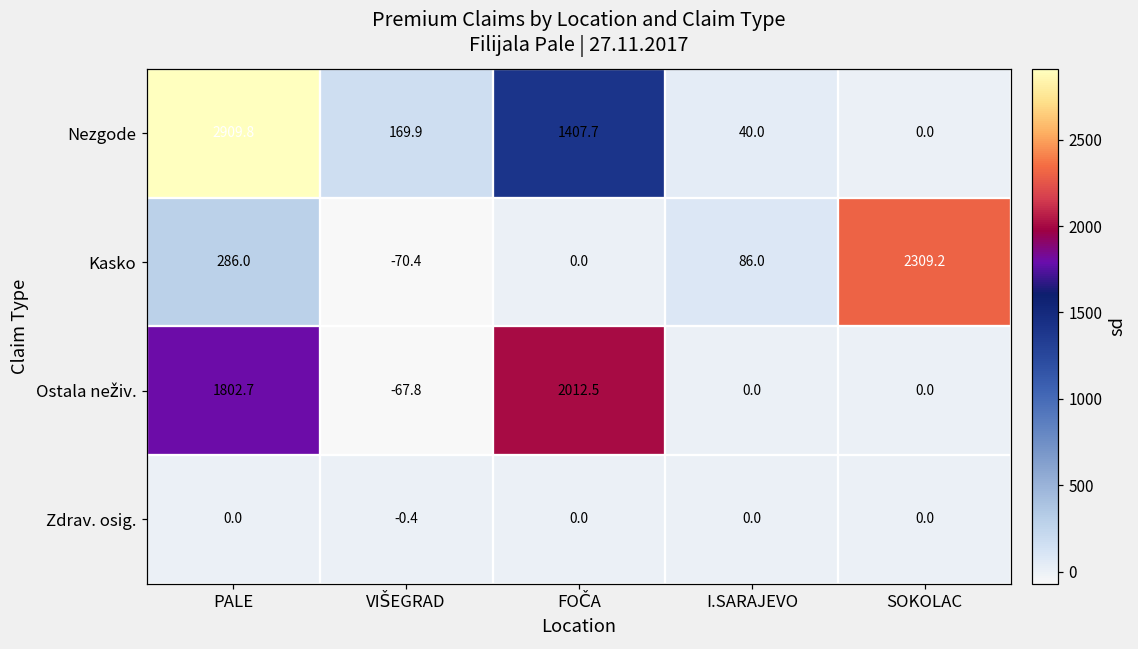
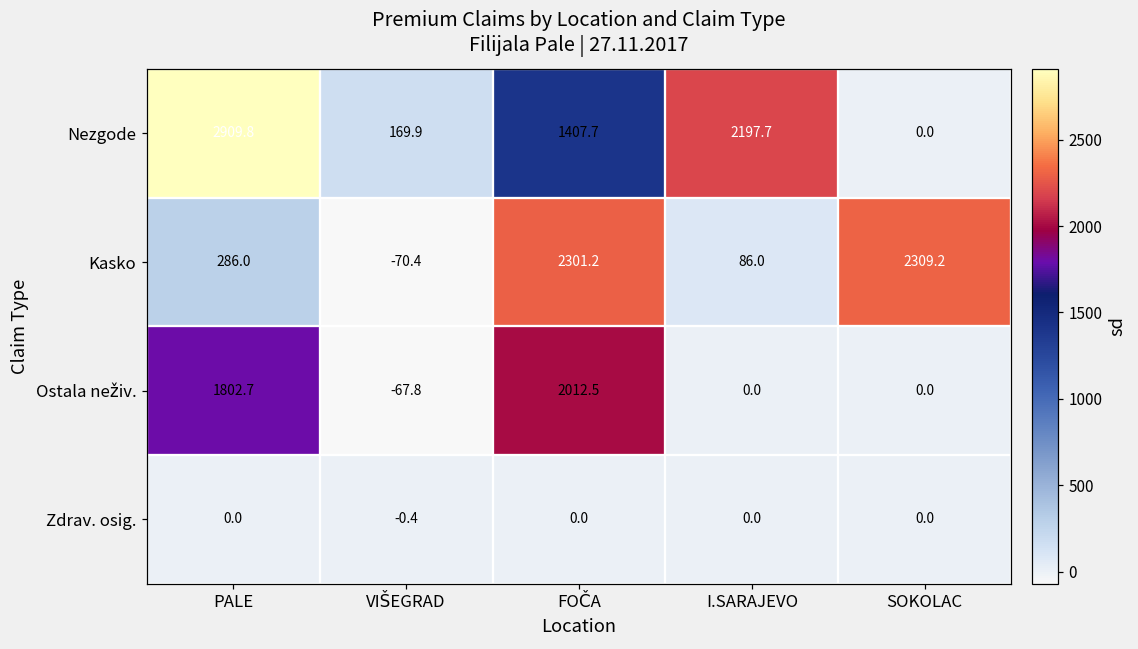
  {
    "Nezgode": {
      "PALE": 2909.8,
      "VIŠEGRAD": 169.9,
      "FOČA": 1407.7,
-     "I.SARAJEVO": 40.0,
+     "I.SARAJEVO": 2197.7,
      "SOKOLAC": 0.0
    },
    "Kasko": {
      "PALE": 286.0,
      "VIŠEGRAD": -70.4,
-     "FOČA": 0.0,
+     "FOČA": 2301.2,
      "I.SARAJEVO": 86.0,
      "SOKOLAC": 2309.2
    },
    "Ostala neživ.": {
      "PALE": 1802.7,
      "VIŠEGRAD": -67.8,
      "FOČA": 2012.5,
      "I.SARAJEVO": 0.0,
      "SOKOLAC": 0.0
    },
    "Zdrav. osig.": {
      "PALE": 0.0,
      "VIŠEGRAD": -0.4,
      "FOČA": 0.0,
      "I.SARAJEVO": 0.0,
      "SOKOLAC": 0.0
    }
  }
